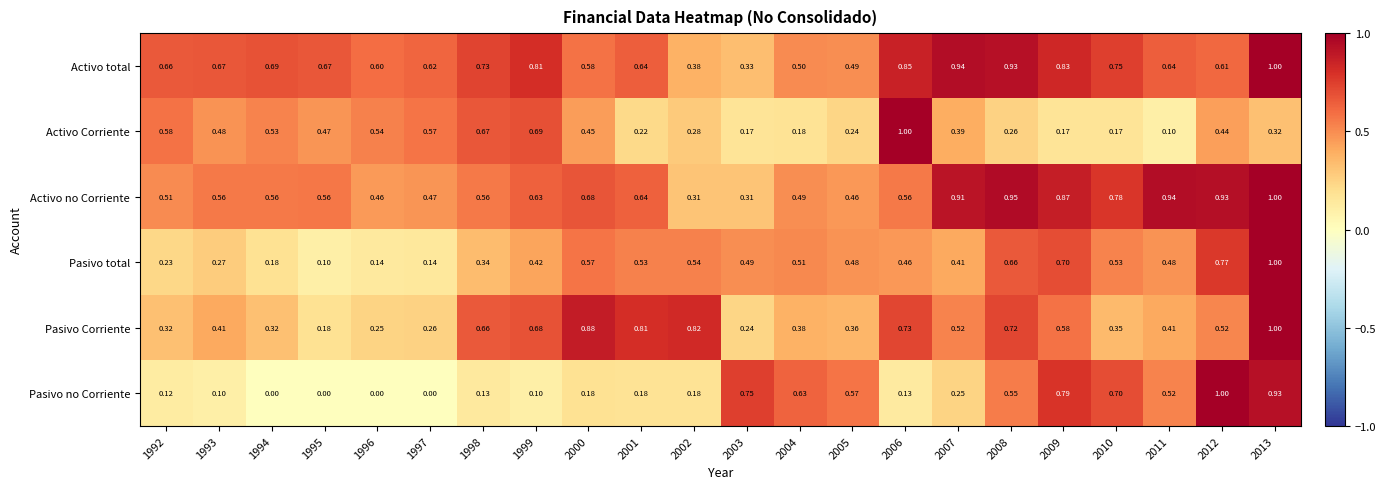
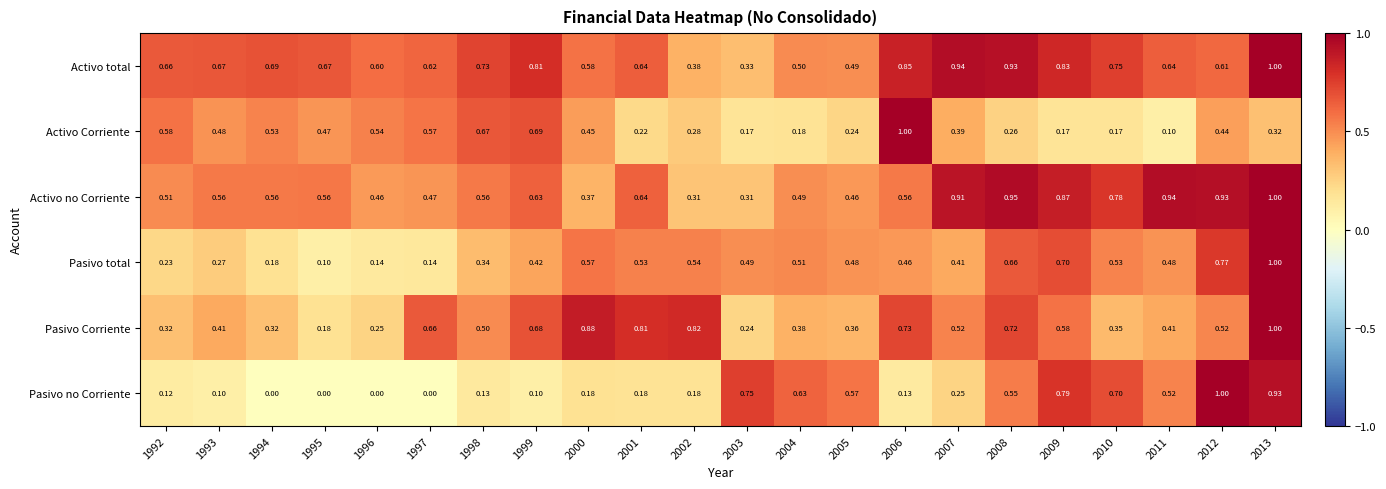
  {
    "Activo total": {
      "1992": 0.66,
      "1993": 0.67,
      "1994": 0.69,
      "1995": 0.67,
      "1996": 0.60,
      "1997": 0.62,
      "1998": 0.73,
      "1999": 0.81,
      "2000": 0.58,
      "2001": 0.64,
      "2002": 0.38,
      "2003": 0.33,
      "2004": 0.50,
      "2005": 0.49,
      "2006": 0.85,
      "2007": 0.94,
      "2008": 0.93,
      "2009": 0.83,
      "2010": 0.75,
      "2011": 0.64,
      "2012": 0.61,
      "2013": 1.00
    },
    "Activo Corriente": {
      "1992": 0.58,
      "1993": 0.48,
      "1994": 0.53,
      "1995": 0.47,
      "1996": 0.54,
      "1997": 0.57,
      "1998": 0.67,
      "1999": 0.69,
      "2000": 0.45,
      "2001": 0.22,
      "2002": 0.28,
      "2003": 0.17,
      "2004": 0.18,
      "2005": 0.24,
      "2006": 1.00,
      "2007": 0.39,
      "2008": 0.26,
      "2009": 0.17,
      "2010": 0.17,
      "2011": 0.10,
      "2012": 0.44,
      "2013": 0.32
    },
    "Activo no Corriente": {
      "1992": 0.51,
      "1993": 0.56,
      "1994": 0.56,
      "1995": 0.56,
      "1996": 0.46,
      "1997": 0.47,
      "1998": 0.56,
      "1999": 0.63,
-     "2000": 0.68,
+     "2000": 0.37,
      "2001": 0.64,
      "2002": 0.31,
      "2003": 0.31,
      "2004": 0.49,
      "2005": 0.46,
      "2006": 0.56,
      "2007": 0.91,
      "2008": 0.95,
      "2009": 0.87,
      "2010": 0.78,
      "2011": 0.94,
      "2012": 0.93,
      "2013": 1.00
    },
    "Pasivo total": {
      "1992": 0.23,
      "1993": 0.27,
      "1994": 0.18,
      "1995": 0.10,
      "1996": 0.14,
      "1997": 0.14,
      "1998": 0.34,
      "1999": 0.42,
      "2000": 0.57,
      "2001": 0.53,
      "2002": 0.54,
      "2003": 0.49,
      "2004": 0.51,
      "2005": 0.48,
      "2006": 0.46,
      "2007": 0.41,
      "2008": 0.66,
      "2009": 0.70,
      "2010": 0.53,
      "2011": 0.48,
      "2012": 0.77,
      "2013": 1.00
    },
    "Pasivo Corriente": {
      "1992": 0.32,
      "1993": 0.41,
      "1994": 0.32,
      "1995": 0.18,
      "1996": 0.25,
-     "1997": 0.26,
-     "1998": 0.66,
+     "1997": 0.66,
+     "1998": 0.50,
      "1999": 0.68,
      "2000": 0.88,
      "2001": 0.81,
      "2002": 0.82,
      "2003": 0.24,
      "2004": 0.38,
      "2005": 0.36,
      "2006": 0.73,
      "2007": 0.52,
      "2008": 0.72,
      "2009": 0.58,
      "2010": 0.35,
      "2011": 0.41,
      "2012": 0.52,
      "2013": 1.00
    },
    "Pasivo no Corriente": {
      "1992": 0.12,
      "1993": 0.10,
      "1994": 0.00,
      "1995": 0.00,
      "1996": 0.00,
      "1997": 0.00,
      "1998": 0.13,
      "1999": 0.10,
      "2000": 0.18,
      "2001": 0.18,
      "2002": 0.18,
      "2003": 0.75,
      "2004": 0.63,
      "2005": 0.57,
      "2006": 0.13,
      "2007": 0.25,
      "2008": 0.55,
      "2009": 0.79,
      "2010": 0.70,
      "2011": 0.52,
      "2012": 1.00,
      "2013": 0.93
    }
  }
